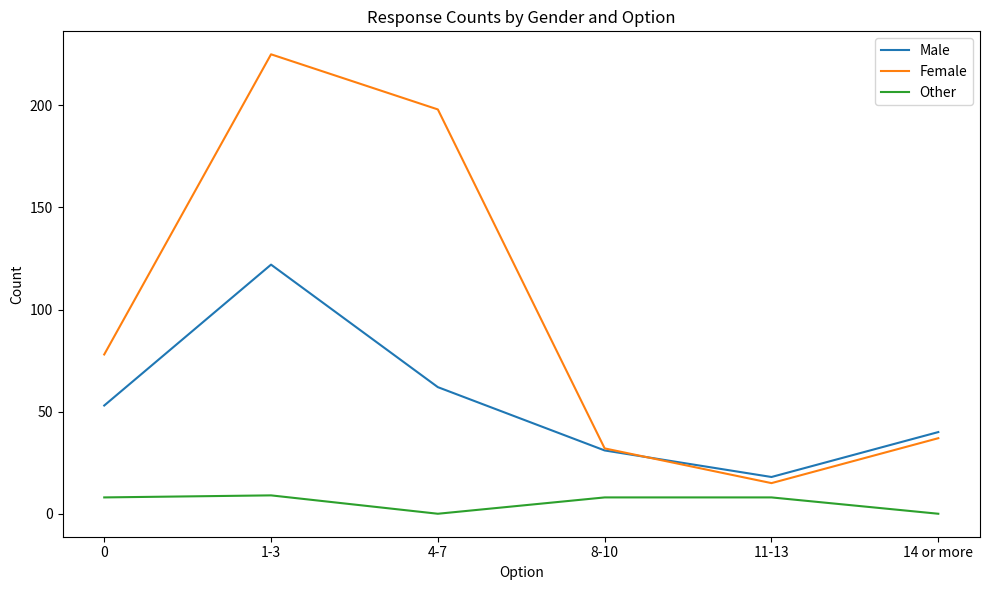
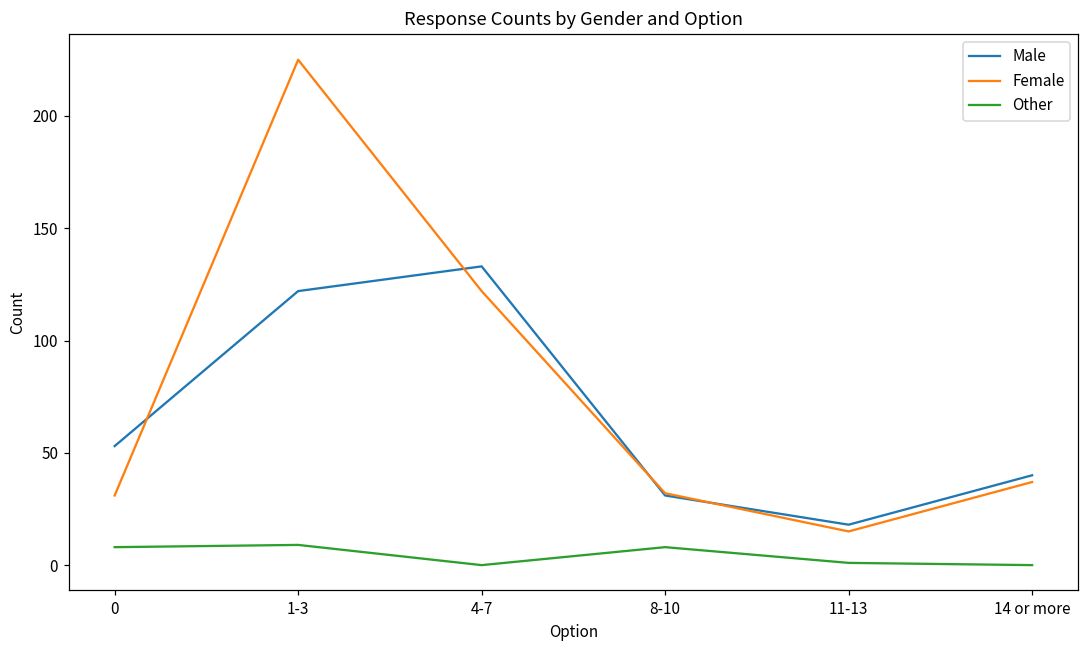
  {
    "Male": {
      "0": 53,
      "1-3": 122,
-     "4-7": 62,
+     "4-7": 133,
      "11-13": 18,
      "14 or more": 40
    },
    "Female": {
-     "0": 78,
+     "0": 31,
      "1-3": 225,
-     "4-7": 198,
+     "4-7": 122,
      "11-13": 15,
      "14 or more": 37
    },
    "Other": {
      "0": 8,
      "1-3": 9,
      "4-7": 0,
      "8-10": 8,
-     "11-13": 8,
+     "11-13": 1,
      "14 or more": 0
    }
  }
